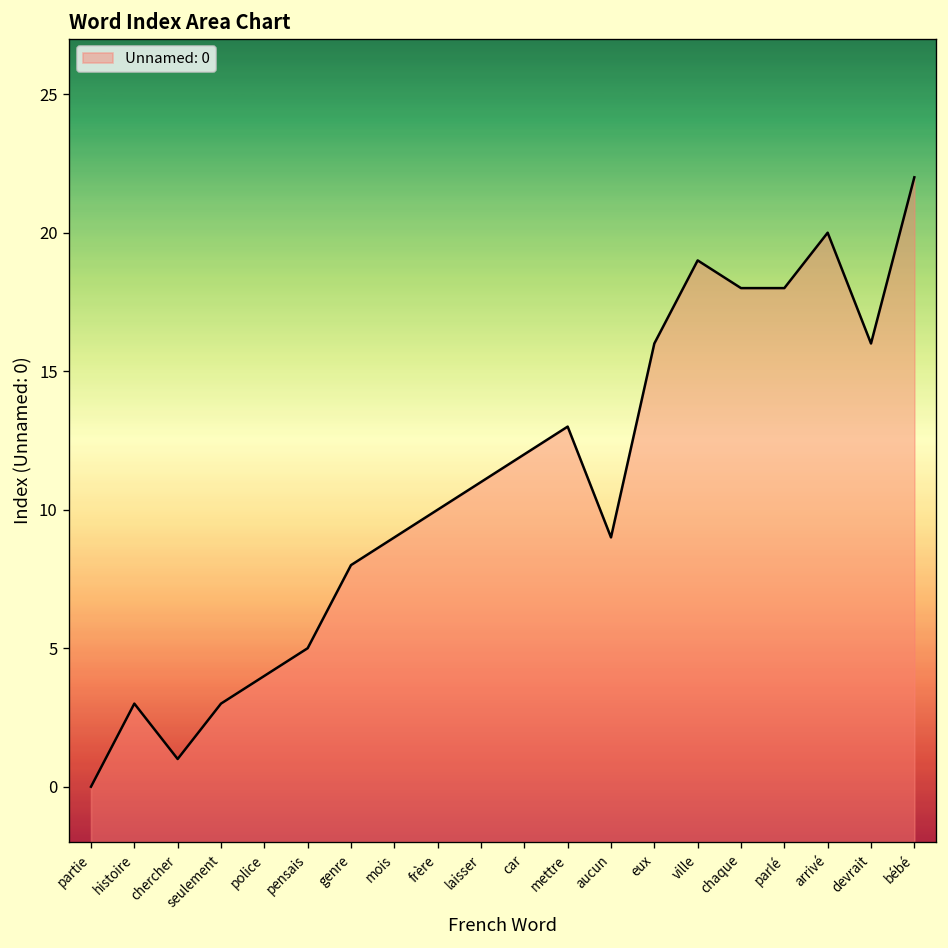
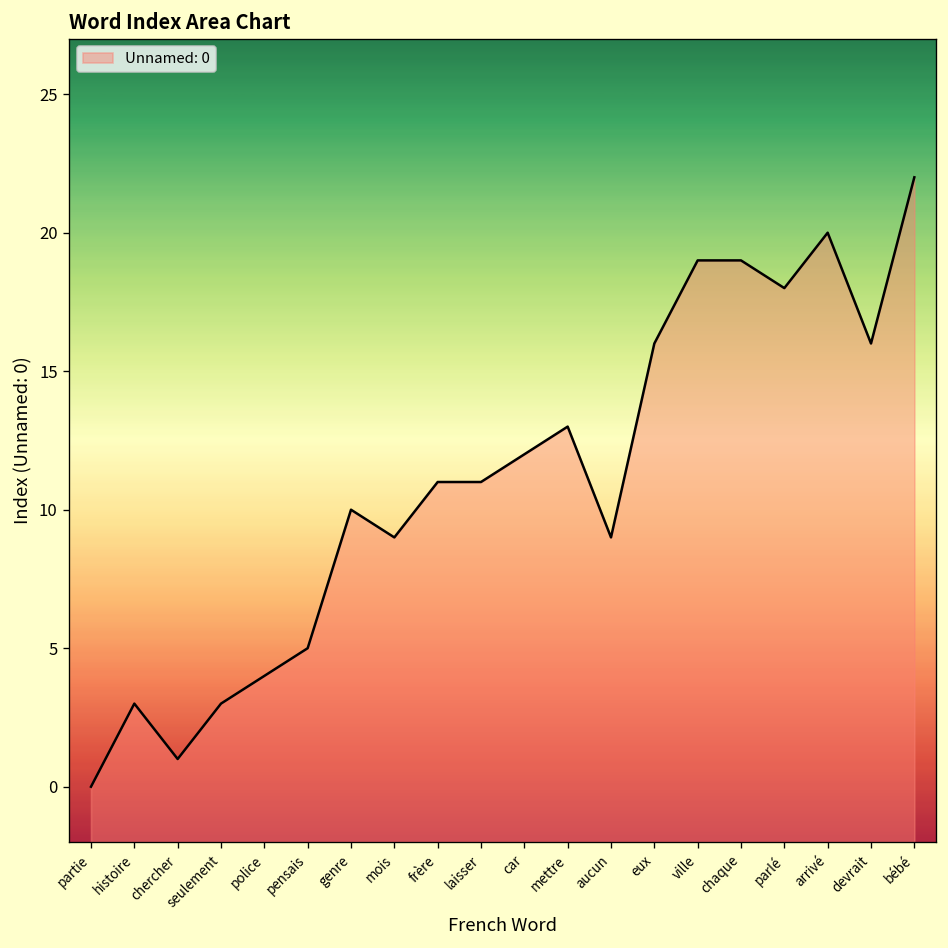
  {
    "partie": 0,
    "histoire": 3,
    "chercher": 1,
    "seulement": 3,
    "police": 4,
    "pensais": 5,
-   "genre": 8,
+   "genre": 10,
    "mois": 9,
-   "frère": 10,
+   "frère": 11,
    "laisser": 11,
    "car": 12,
    "mettre": 13,
    "aucun": 9,
    "eux": 16,
    "ville": 19,
-   "chaque": 18,
+   "chaque": 19,
    "parlé": 18,
    "arrivé": 20,
    "devrait": 16,
    "bébé": 22
  }
